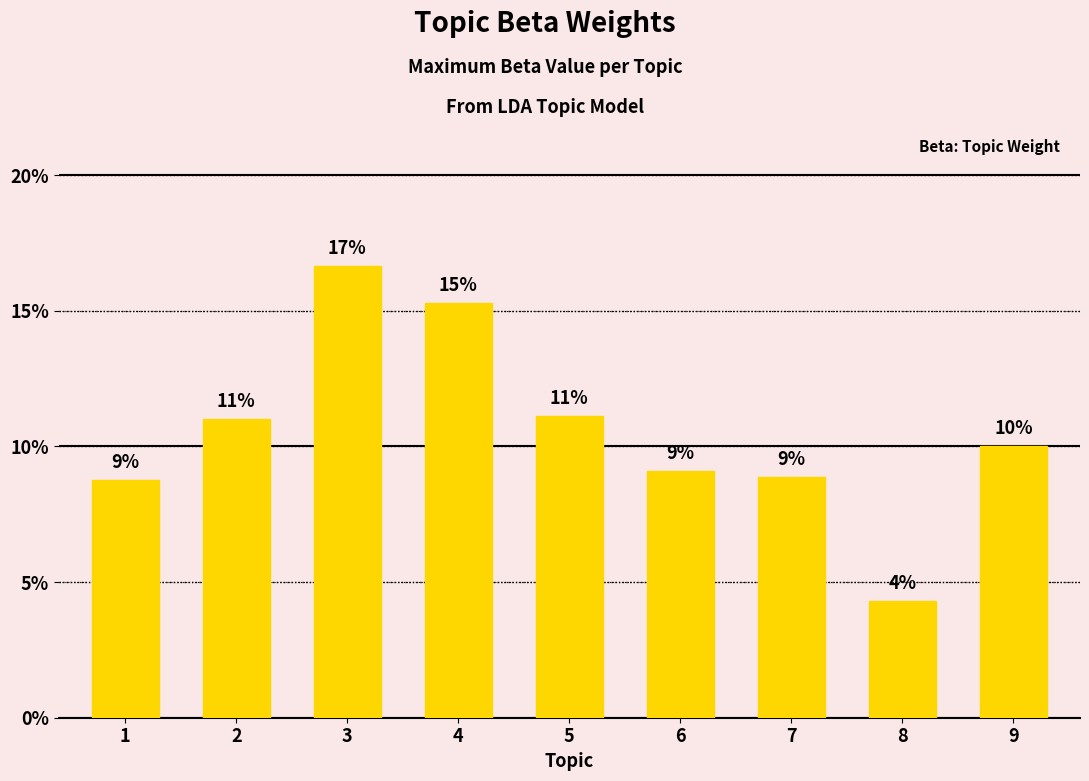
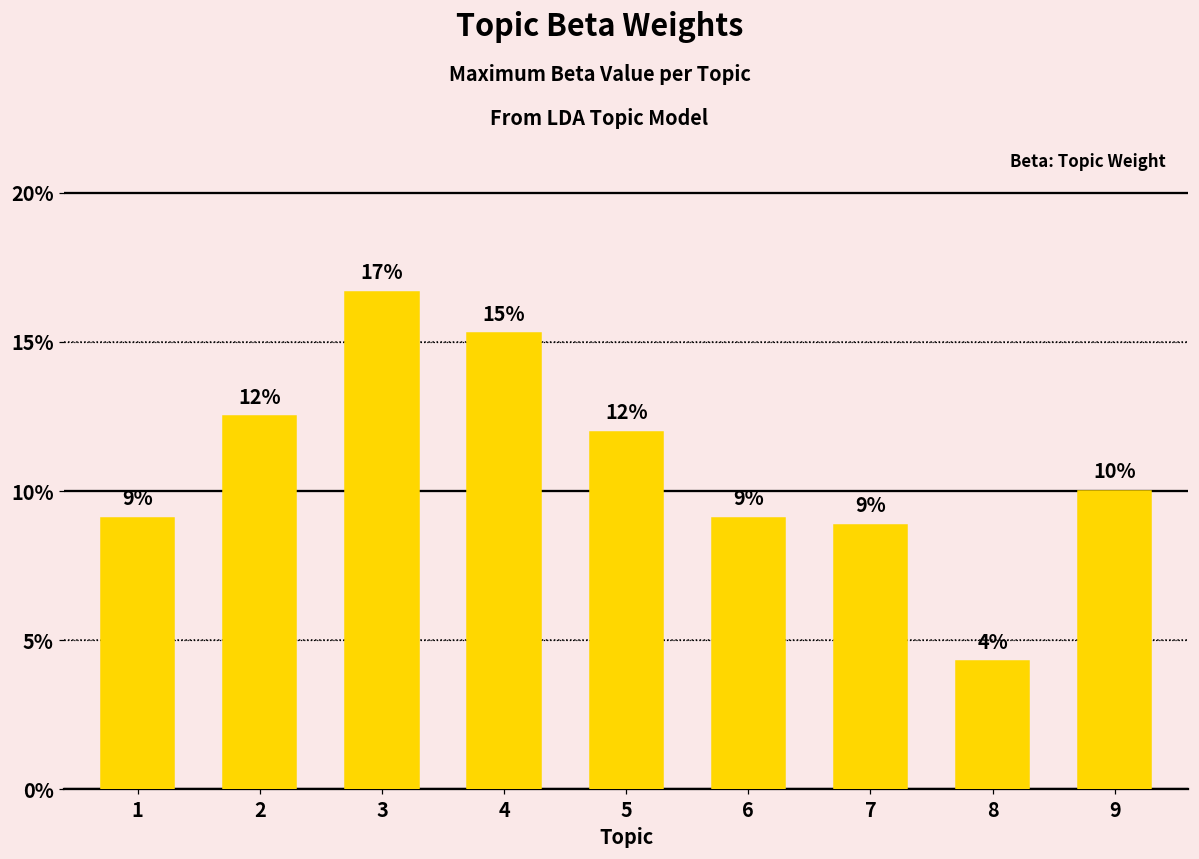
  {
-   "1": "8.8%",
-   "2": "11%",
+   "1": "9.1%",
+   "2": "12%",
    "3": "17%",
    "4": "15%",
-   "5": "11%",
+   "5": "12%",
    "6": "9%",
    "7": "9%",
    "8": "4%",
    "9": "10%"
  }
